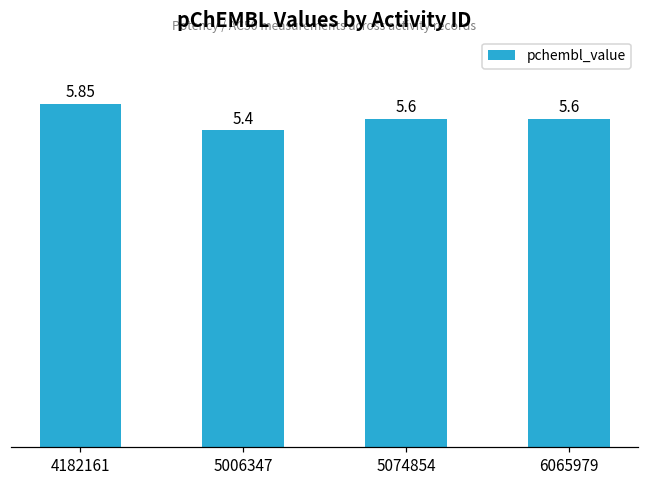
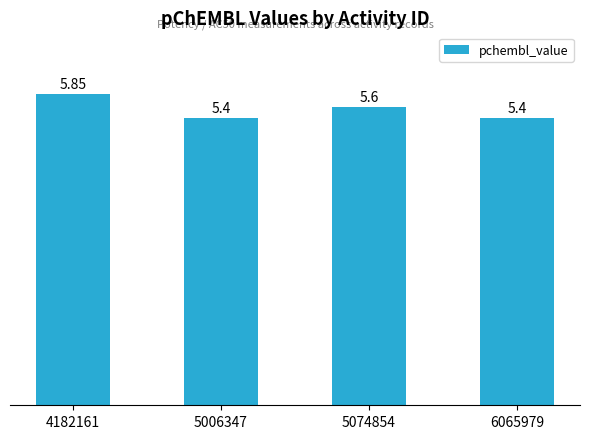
  {
    "4182161": 5.85,
    "5006347": 5.4,
    "5074854": 5.6,
-   "6065979": 5.6
+   "6065979": 5.4
  }
